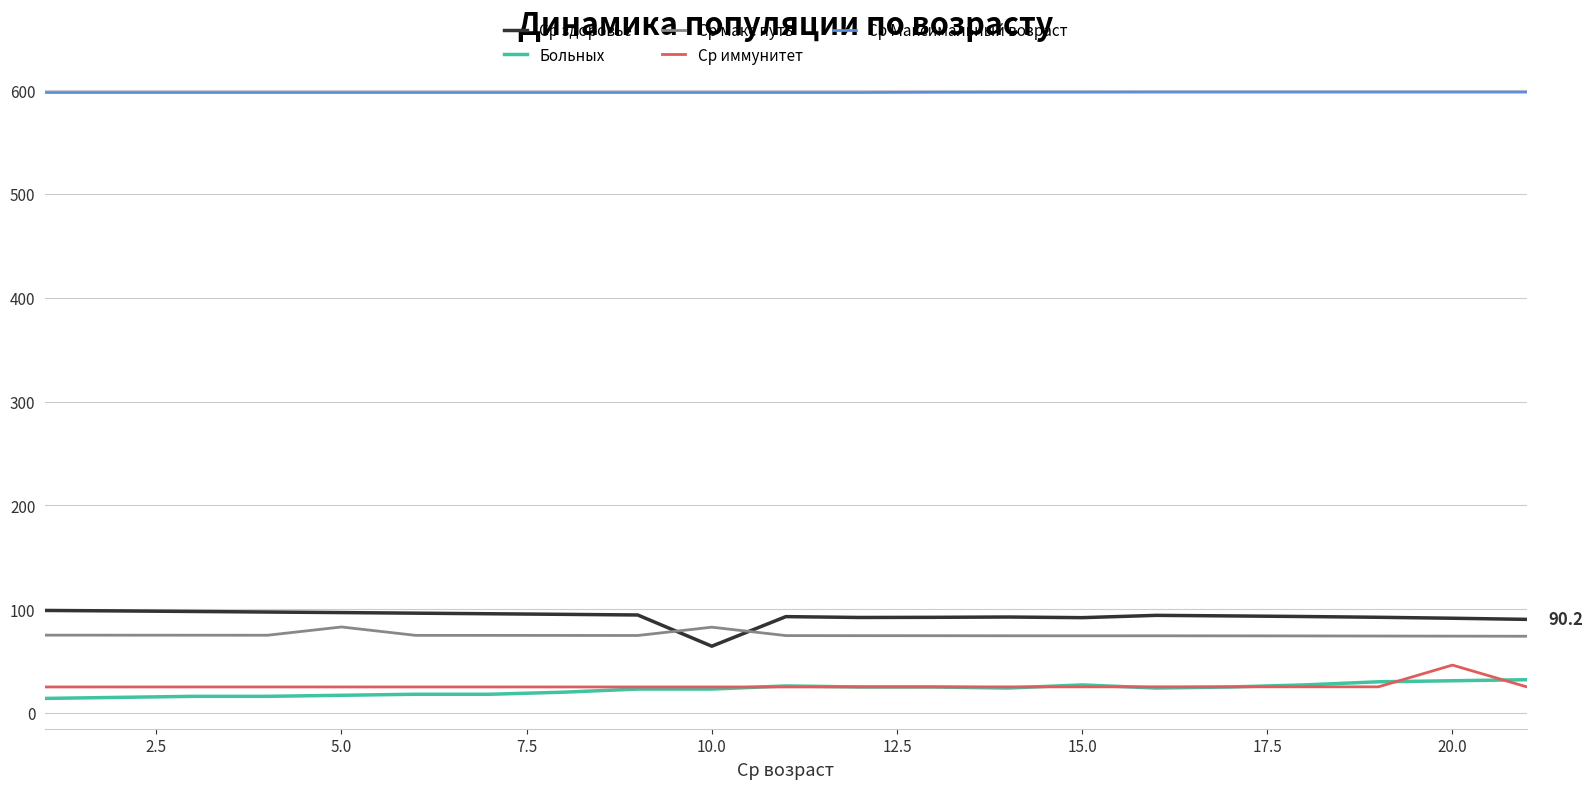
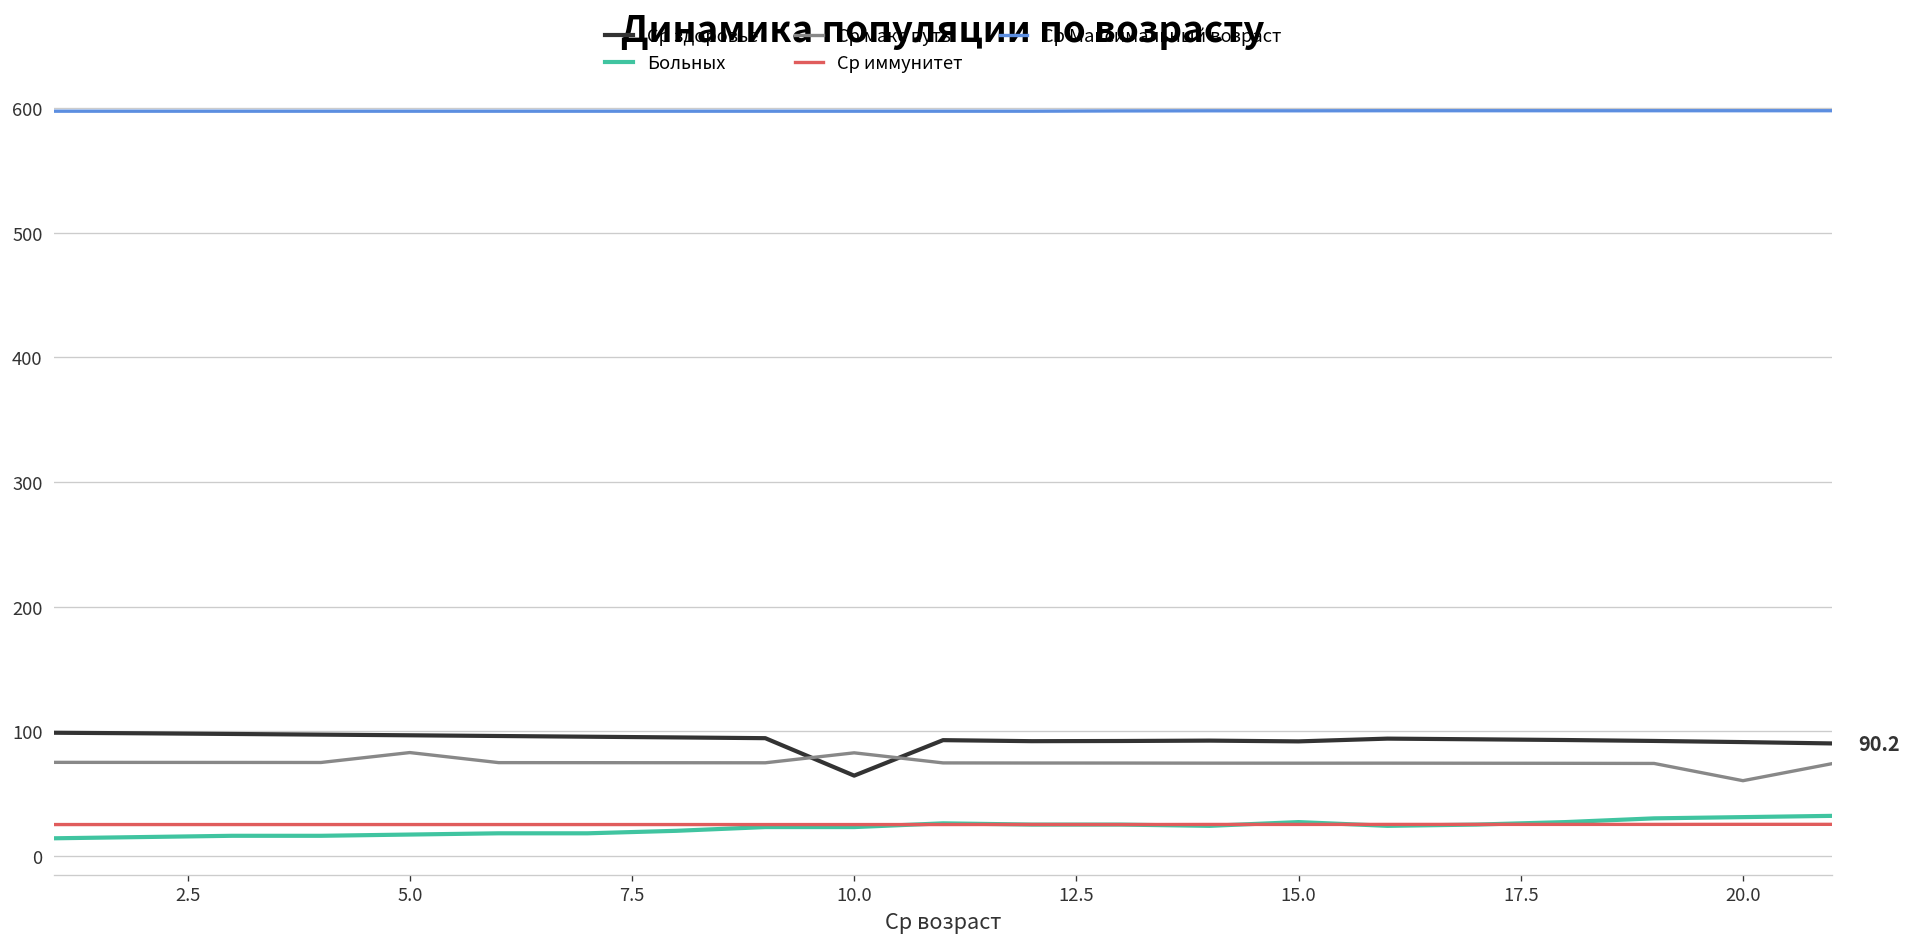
  {
    "Ср здоровье": {
      "5.0": 97,
      "10.0": 64,
      "15.0": 92,
      "20.0": 91
    },
    "Больных": {
      "5.0": 17,
      "20.0": 31
    },
    "Ср макс путь": {
      "5.0": 83,
      "10.0": 83,
      "15.0": 74,
-     "20.0": 74
+     "20.0": 60
    },
    "Ср иммунитет": {
      "5.0": 25,
-     "20.0": 46
+     "20.0": 25
    },
    "Ср Максимальный возраст": {
      "5.0": 598,
      "10.0": 598,
      "15.0": 598,
      "20.0": 598
    }
  }
